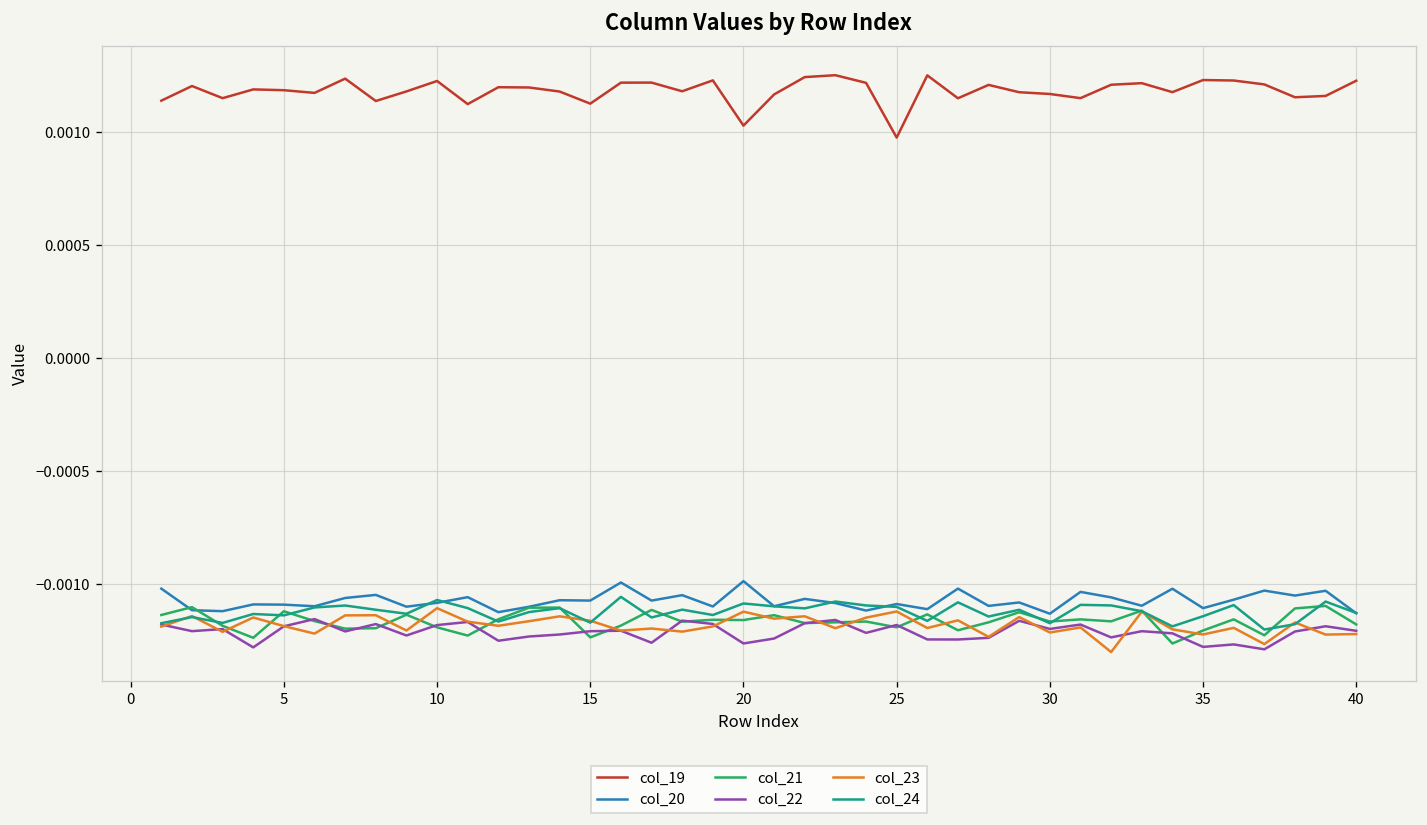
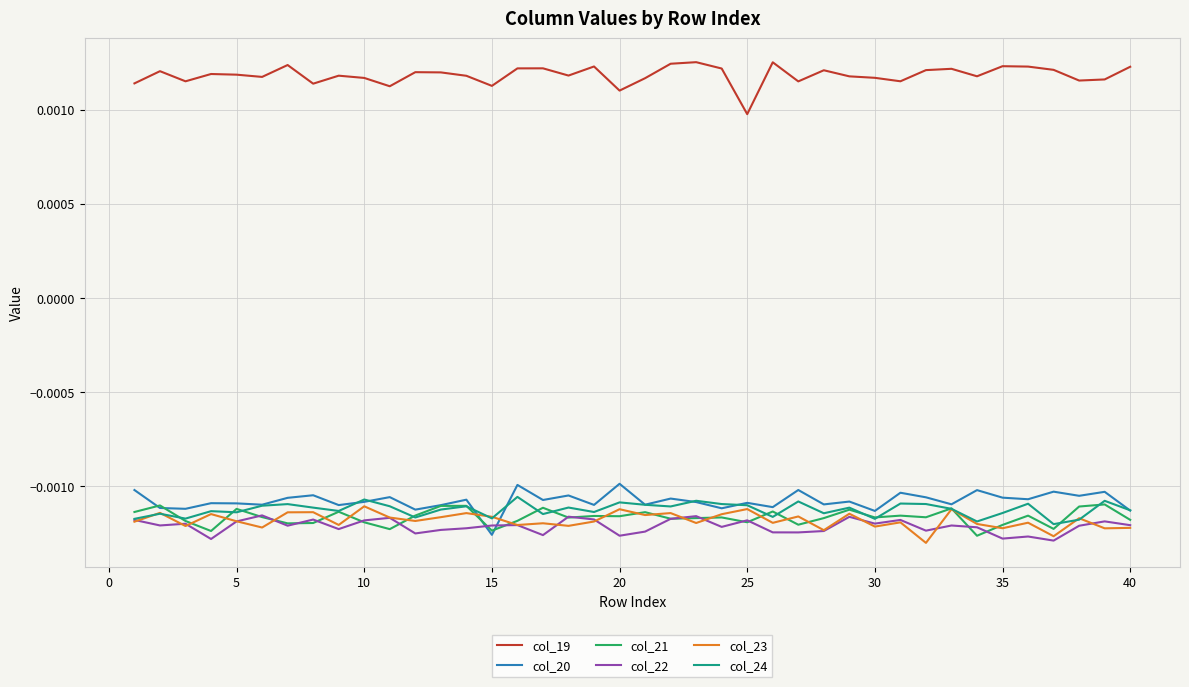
  {
    "col_19": {
      "5": 0.00119,
-     "10": 0.00123,
+     "10": 0.00117,
      "15": 0.00113,
-     "20": 0.00103,
+     "20": 0.00110,
      "25": 0.00098,
      "30": 0.00117,
      "35": 0.00123,
      "40": 0.00123
    },
    "col_20": {
      "5": -0.00109,
-     "15": -0.00107,
+     "15": -0.00126,
      "20": -0.00099,
      "30": -0.00113,
-     "35": -0.00111
+     "35": -0.00106
    },
    "col_22": {
      "15": -0.00121,
      "20": -0.00126,
      "30": -0.00120,
      "35": -0.00128,
      "40": -0.00121
    },
    "col_23": {
      "10": -0.00111,
      "20": -0.00112,
      "25": -0.00112,
      "30": -0.00121,
      "35": -0.00122,
      "40": -0.00122
    }
  }
